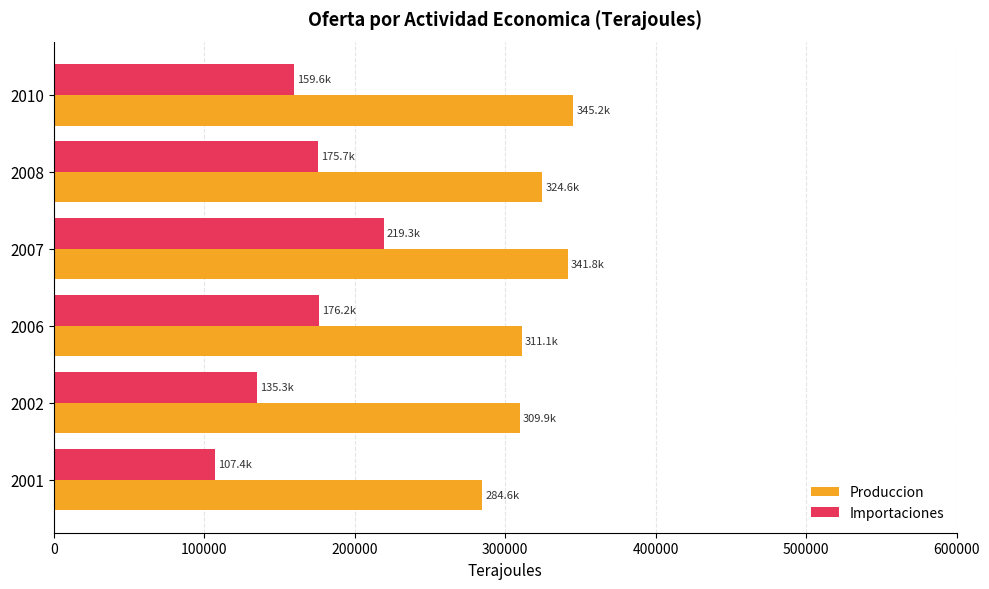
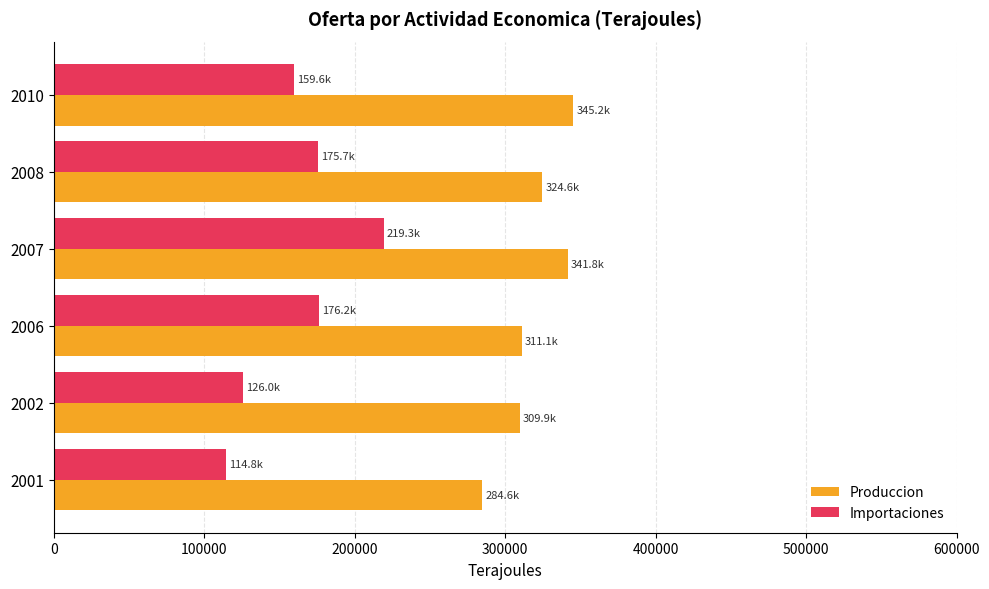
  {
    "Produccion": {
      "2010": "345.2k",
      "2008": "324.6k",
      "2007": "341.8k",
      "2006": "311.1k",
      "2002": "309.9k",
      "2001": "284.6k"
    },
    "Importaciones": {
      "2010": "159.6k",
      "2008": "175.7k",
      "2007": "219.3k",
      "2006": "176.2k",
-     "2002": "135.3k",
-     "2001": "107.4k"
+     "2002": "126.0k",
+     "2001": "114.8k"
    }
  }
